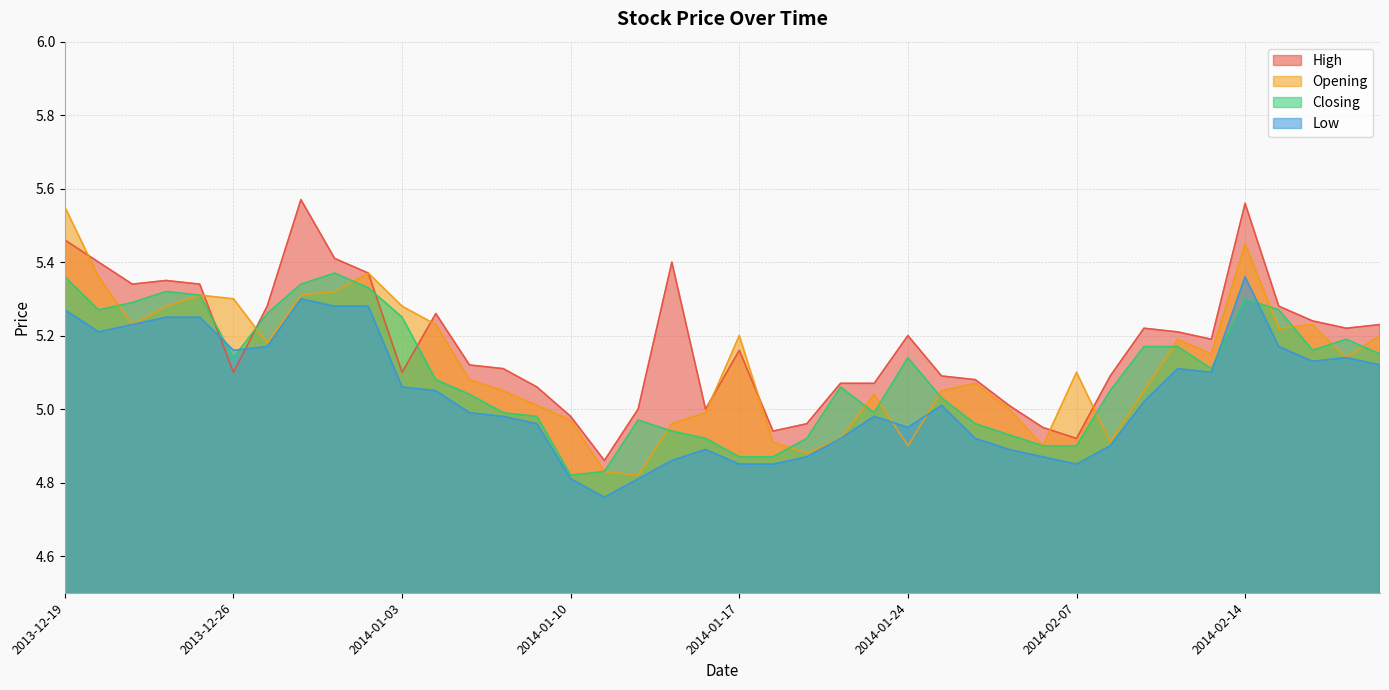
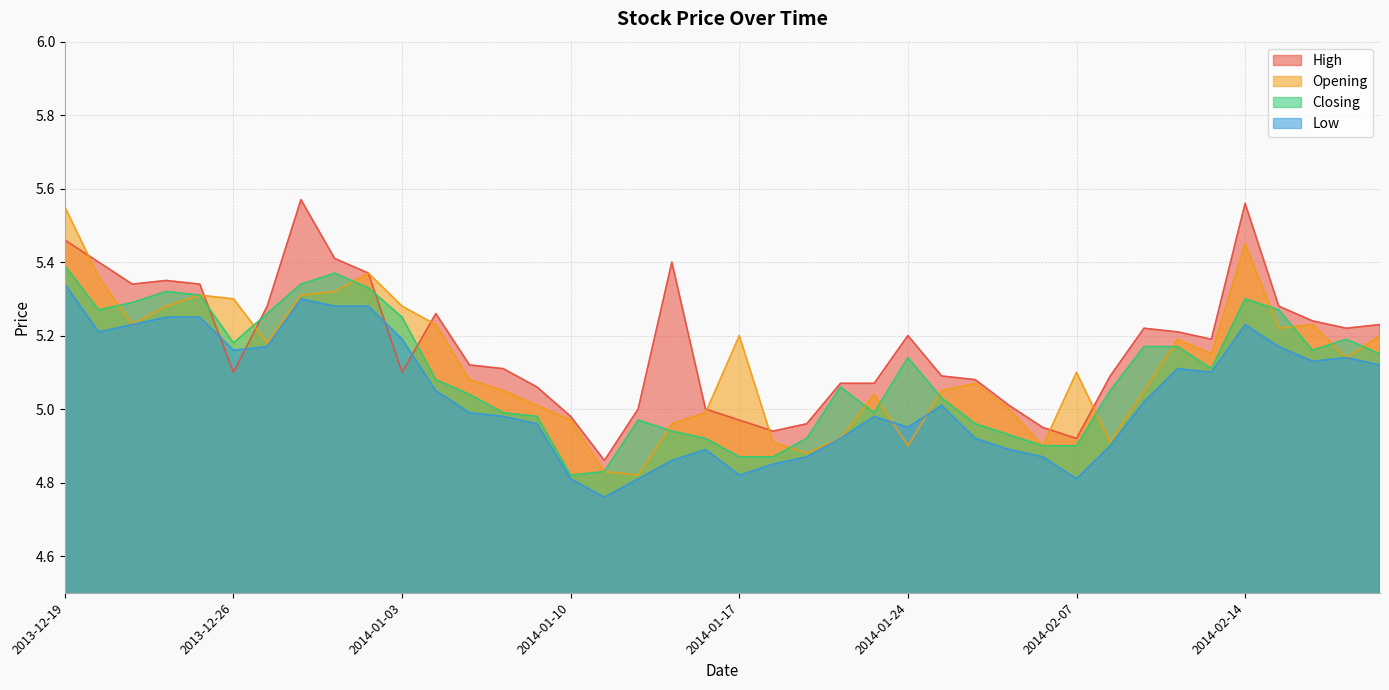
  {
    "High": {
      "2013-12-19": 5.46,
      "2013-12-26": 5.10,
      "2014-01-03": 5.10,
      "2014-01-10": 4.98,
-     "2014-01-17": 5.16,
+     "2014-01-17": 4.97,
      "2014-01-24": 5.20,
      "2014-02-07": 4.92,
      "2014-02-14": 5.56
    },
    "Opening": {
      "2013-12-19": 5.55,
      "2013-12-26": 5.30,
      "2014-01-03": 5.28,
      "2014-01-10": 4.97,
      "2014-01-17": 5.20,
      "2014-01-24": 4.90,
      "2014-02-07": 5.10,
      "2014-02-14": 5.45
    },
    "Closing": {
-     "2013-12-19": 5.36,
-     "2013-12-26": 5.14,
+     "2013-12-19": 5.39,
+     "2013-12-26": 5.18,
      "2014-01-03": 5.25,
      "2014-01-10": 4.82,
      "2014-01-17": 4.87,
      "2014-01-24": 5.14,
      "2014-02-07": 4.90,
      "2014-02-14": 5.30
    },
    "Low": {
-     "2013-12-19": 5.27,
+     "2013-12-19": 5.34,
      "2013-12-26": 5.16,
-     "2014-01-03": 5.06,
+     "2014-01-03": 5.19,
      "2014-01-10": 4.81,
-     "2014-01-17": 4.85,
+     "2014-01-17": 4.82,
      "2014-01-24": 4.95,
-     "2014-02-07": 4.85,
-     "2014-02-14": 5.36
+     "2014-02-07": 4.81,
+     "2014-02-14": 5.23
    }
  }
